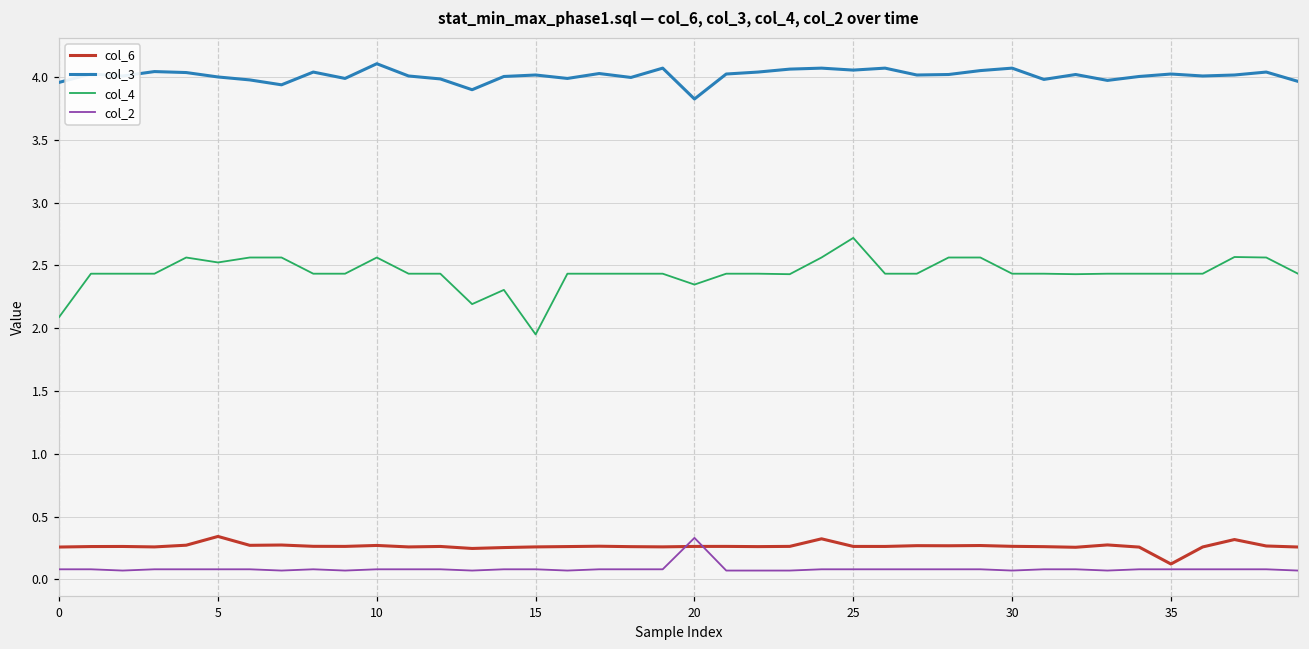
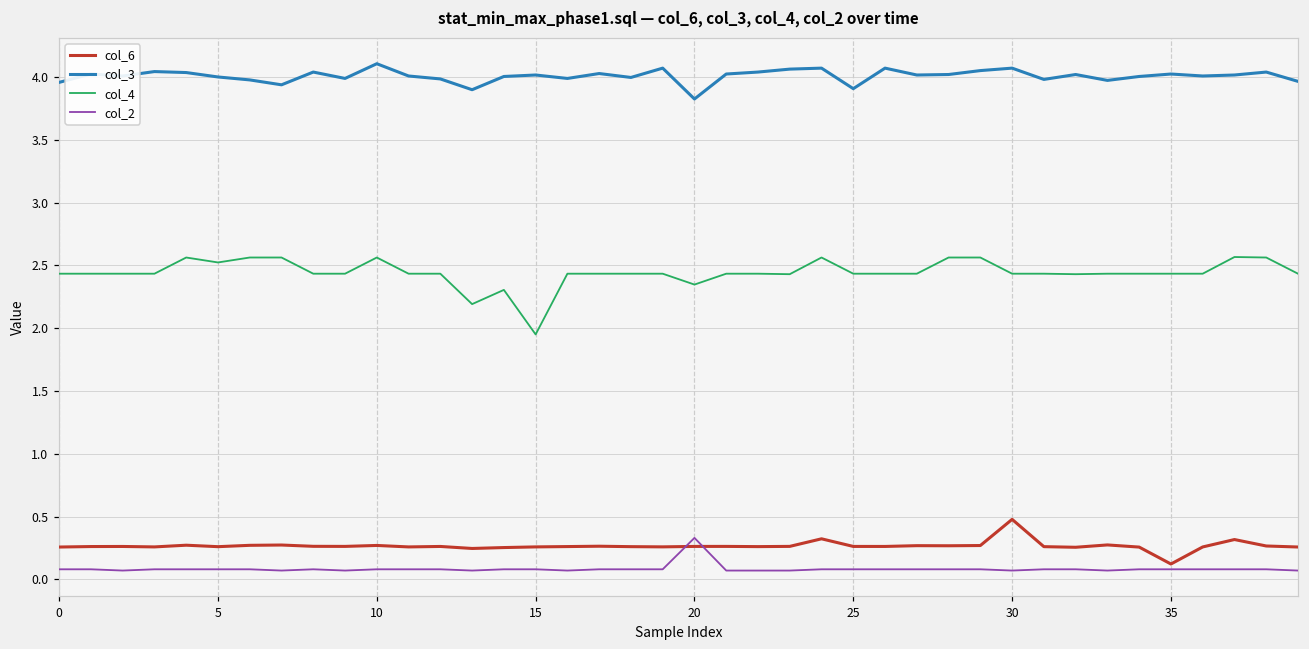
  {
    "col_6": {
      "0": 0.26,
-     "5": 0.34,
+     "5": 0.26,
      "10": 0.27,
      "15": 0.26,
      "20": 0.26,
      "25": 0.26,
-     "30": 0.26,
+     "30": 0.48,
      "35": 0.12
    },
    "col_3": {
      "0": 3.96,
      "5": 4.00,
      "10": 4.11,
      "15": 4.02,
      "20": 3.82,
-     "25": 4.05,
+     "25": 3.91,
      "30": 4.07,
      "35": 4.02
    },
    "col_4": {
-     "0": 2.09,
+     "0": 2.43,
      "5": 2.52,
      "10": 2.56,
      "15": 1.95,
      "20": 2.35,
-     "25": 2.72,
+     "25": 2.43,
      "30": 2.43,
      "35": 2.43
    },
    "col_2": {
      "0": 0.08,
      "5": 0.08,
      "10": 0.08,
      "15": 0.08,
      "20": 0.33,
      "25": 0.08,
      "30": 0.07,
      "35": 0.08
    }
  }
